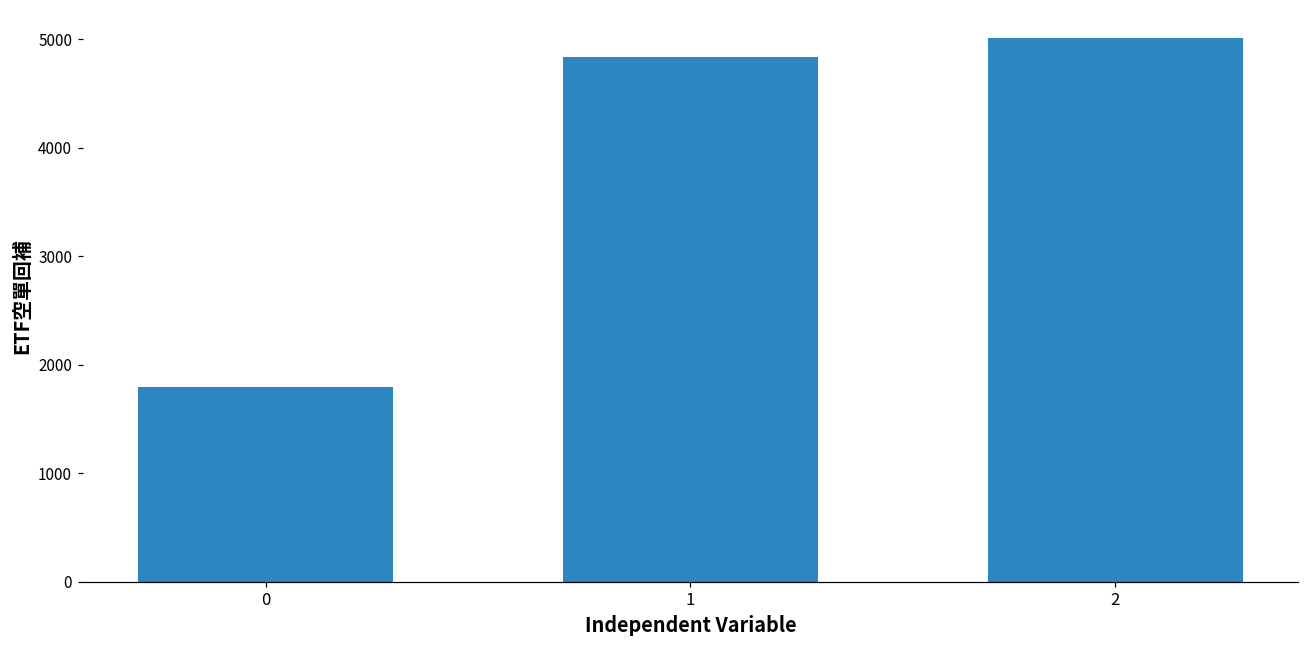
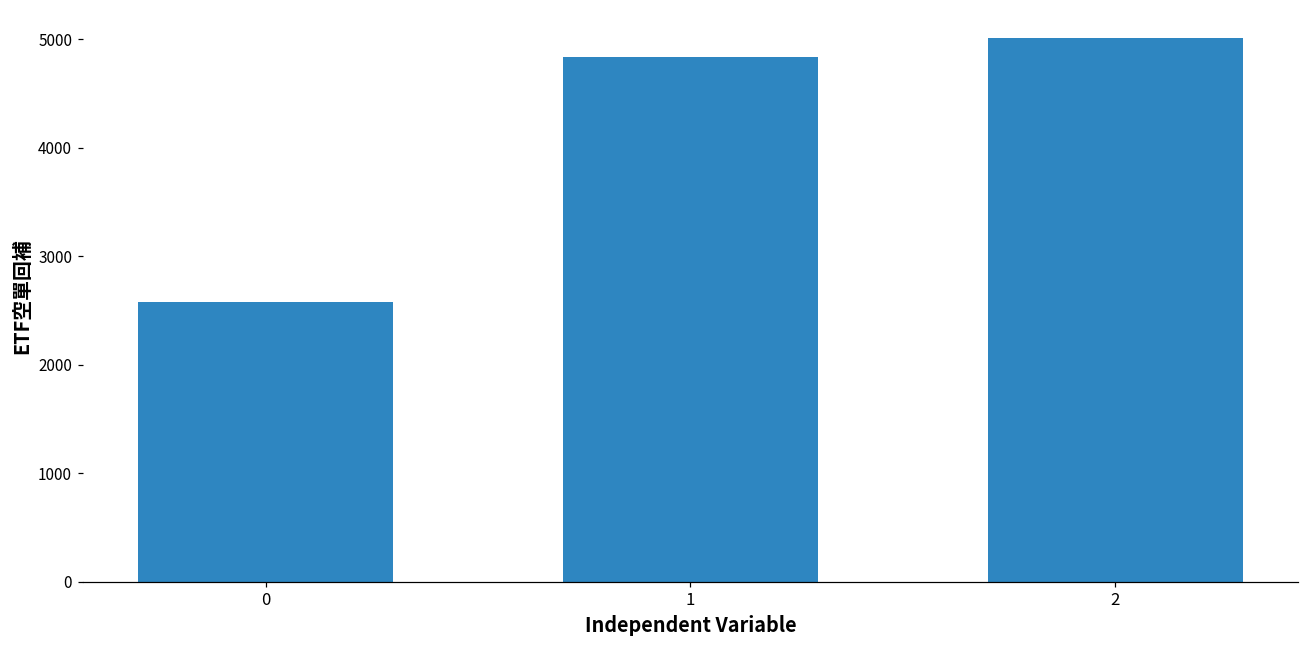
  {
-   "0": 1800,
+   "0": 2600,
    "1": 4800,
    "2": 5000
  }
